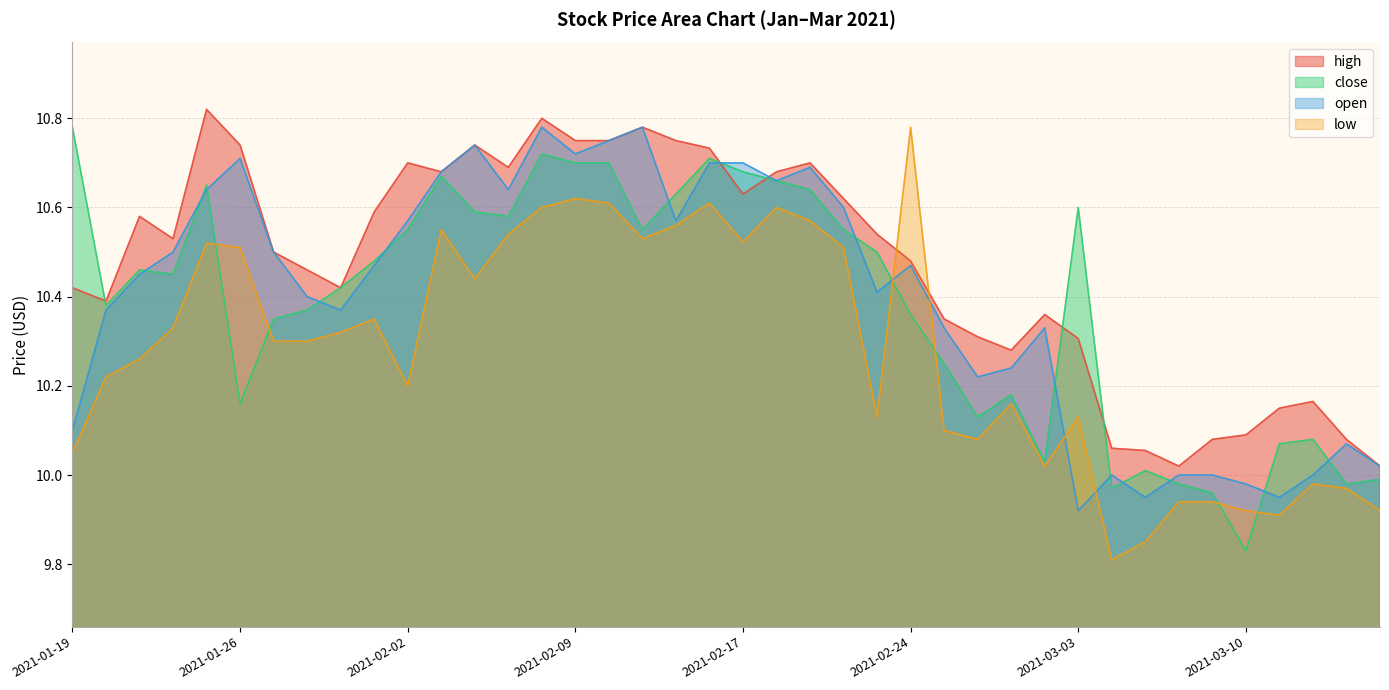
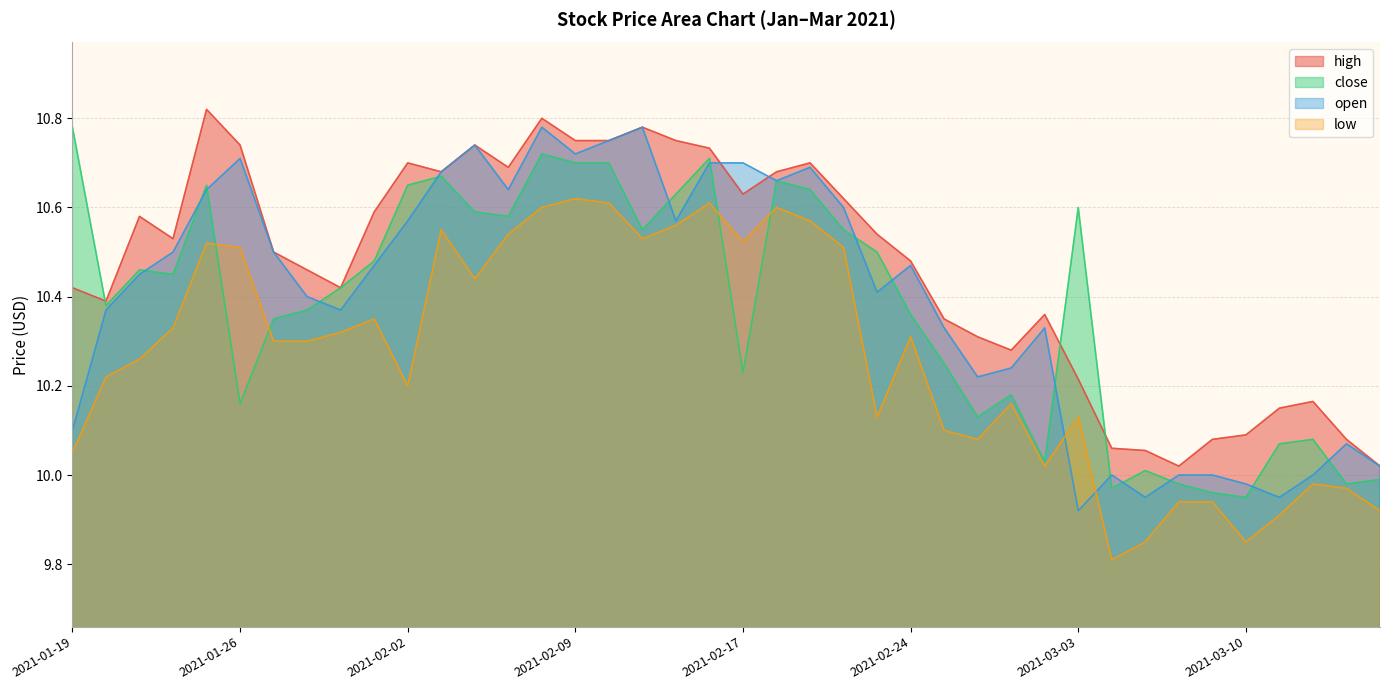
  {
    "high": {
      "2021-01-19": 10.42,
      "2021-01-26": 10.74,
      "2021-02-02": 10.70,
      "2021-02-09": 10.75,
      "2021-02-17": 10.63,
      "2021-02-24": 10.48,
-     "2021-03-03": 10.31,
+     "2021-03-03": 10.22,
      "2021-03-10": 10.09
    },
    "close": {
      "2021-01-19": 10.78,
      "2021-01-26": 10.16,
-     "2021-02-02": 10.55,
+     "2021-02-02": 10.65,
      "2021-02-09": 10.70,
-     "2021-02-17": 10.68,
+     "2021-02-17": 10.23,
      "2021-02-24": 10.36,
      "2021-03-03": 10.60,
-     "2021-03-10": 9.83
+     "2021-03-10": 9.95
    },
    "open": {
      "2021-01-19": 10.10,
      "2021-01-26": 10.71,
      "2021-02-02": 10.57,
      "2021-02-09": 10.72,
      "2021-02-17": 10.70,
      "2021-02-24": 10.47,
      "2021-03-03": 9.92,
      "2021-03-10": 9.98
    },
    "low": {
      "2021-01-19": 10.05,
      "2021-01-26": 10.51,
      "2021-02-02": 10.20,
      "2021-02-09": 10.62,
      "2021-02-17": 10.52,
-     "2021-02-24": 10.78,
+     "2021-02-24": 10.31,
      "2021-03-03": 10.13,
-     "2021-03-10": 9.92
+     "2021-03-10": 9.85
    }
  }
